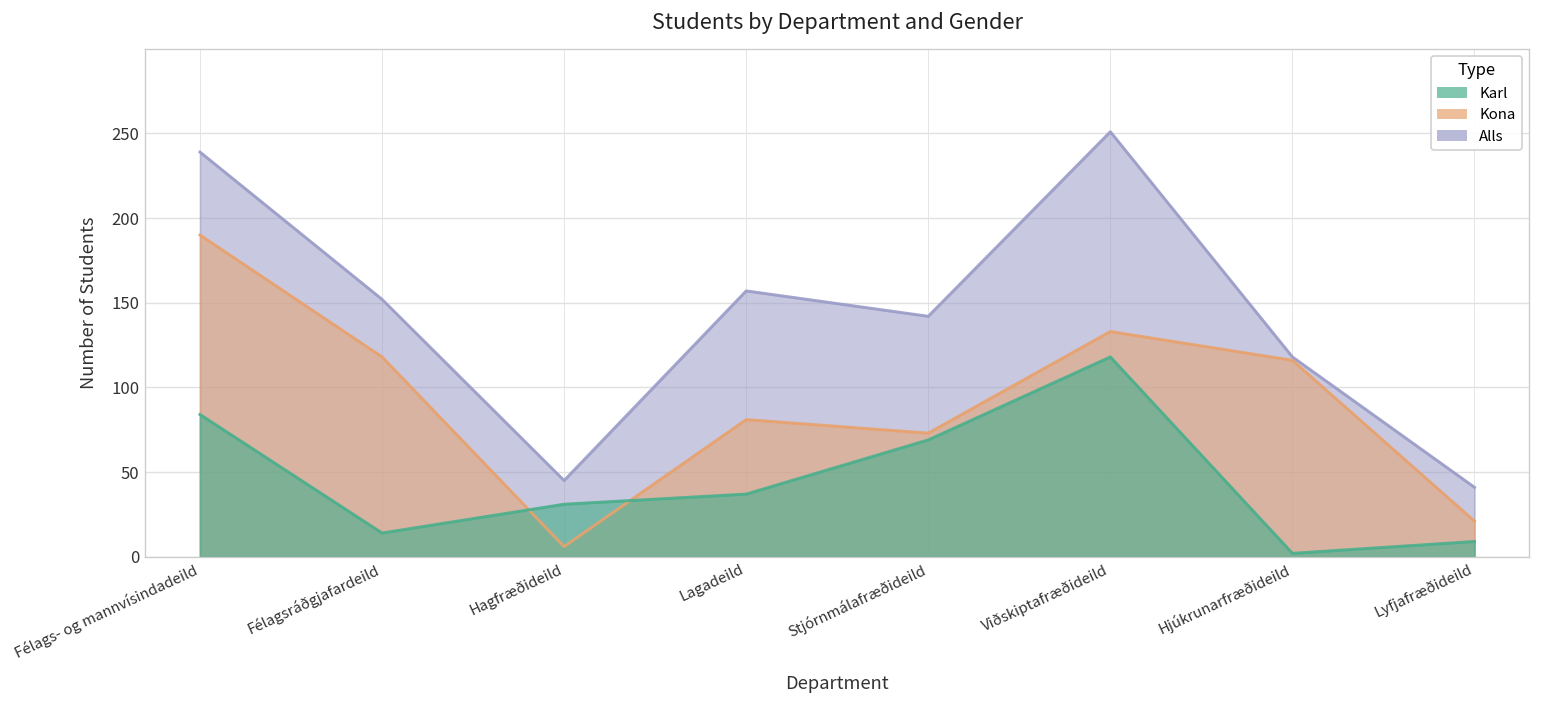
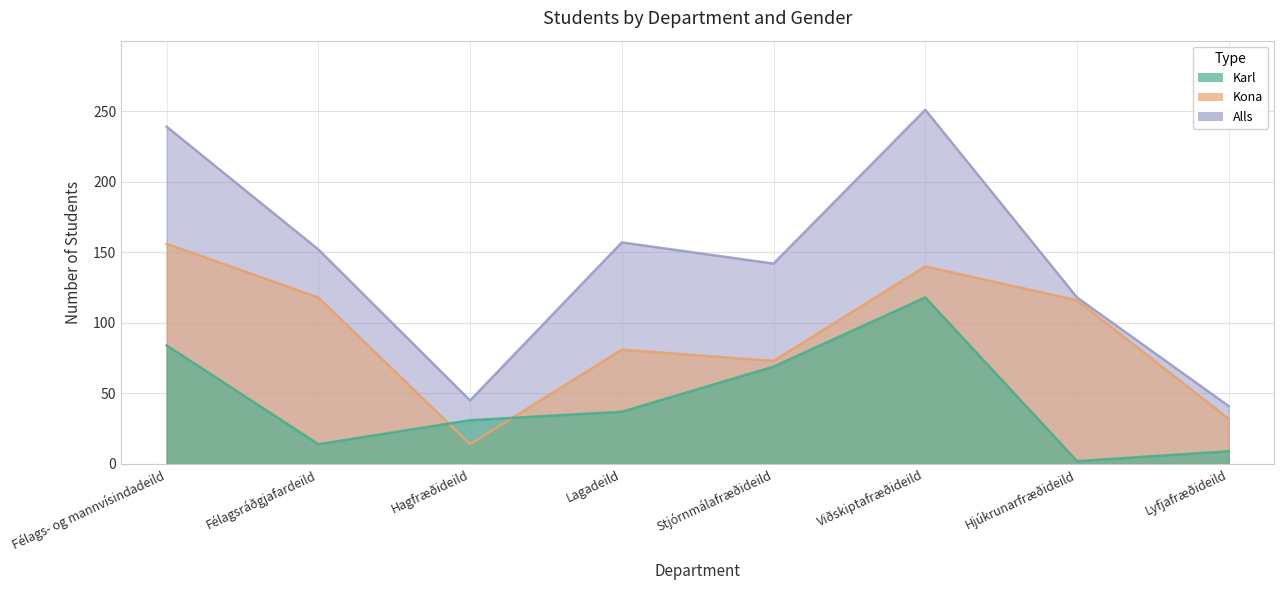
  {
    "Alls": {
      "Félags- og mannvísindadeild": 239,
      "Félagsráðgjafardeild": 152,
      "Hagfræðideild": 45,
      "Lagadeild": 157,
      "Stjórnmálafræðideild": 142,
      "Viðskiptafræðideild": 251,
      "Hjúkrunarfræðideild": 118,
      "Lyfjafræðideild": 41
    },
    "Kona": {
-     "Félags- og mannvísindadeild": 190,
+     "Félags- og mannvísindadeild": 156,
      "Félagsráðgjafardeild": 118,
-     "Hagfræðideild": 6,
+     "Hagfræðideild": 14,
      "Lagadeild": 81,
      "Stjórnmálafræðideild": 73,
-     "Viðskiptafræðideild": 133,
+     "Viðskiptafræðideild": 140,
      "Hjúkrunarfræðideild": 116,
-     "Lyfjafræðideild": 21
+     "Lyfjafræðideild": 32
    },
    "Karl": {
      "Félags- og mannvísindadeild": 84,
      "Félagsráðgjafardeild": 14,
      "Hagfræðideild": 31,
      "Lagadeild": 37,
      "Stjórnmálafræðideild": 69,
      "Viðskiptafræðideild": 118,
      "Hjúkrunarfræðideild": 2,
      "Lyfjafræðideild": 9
    }
  }
